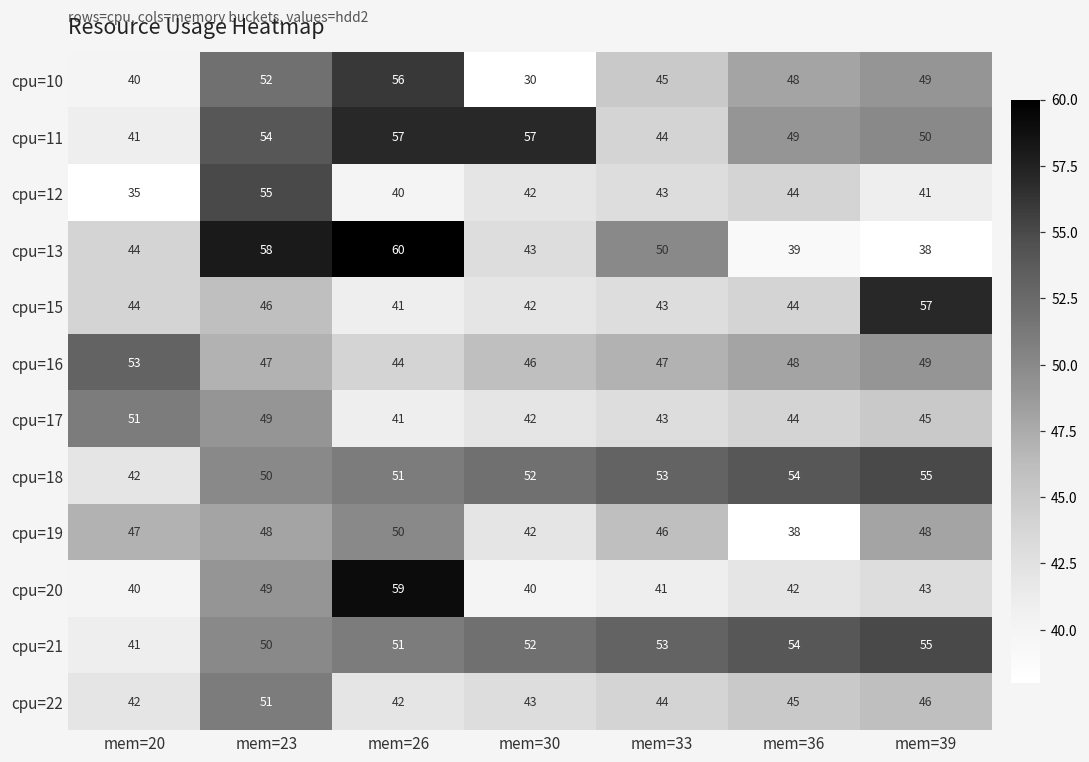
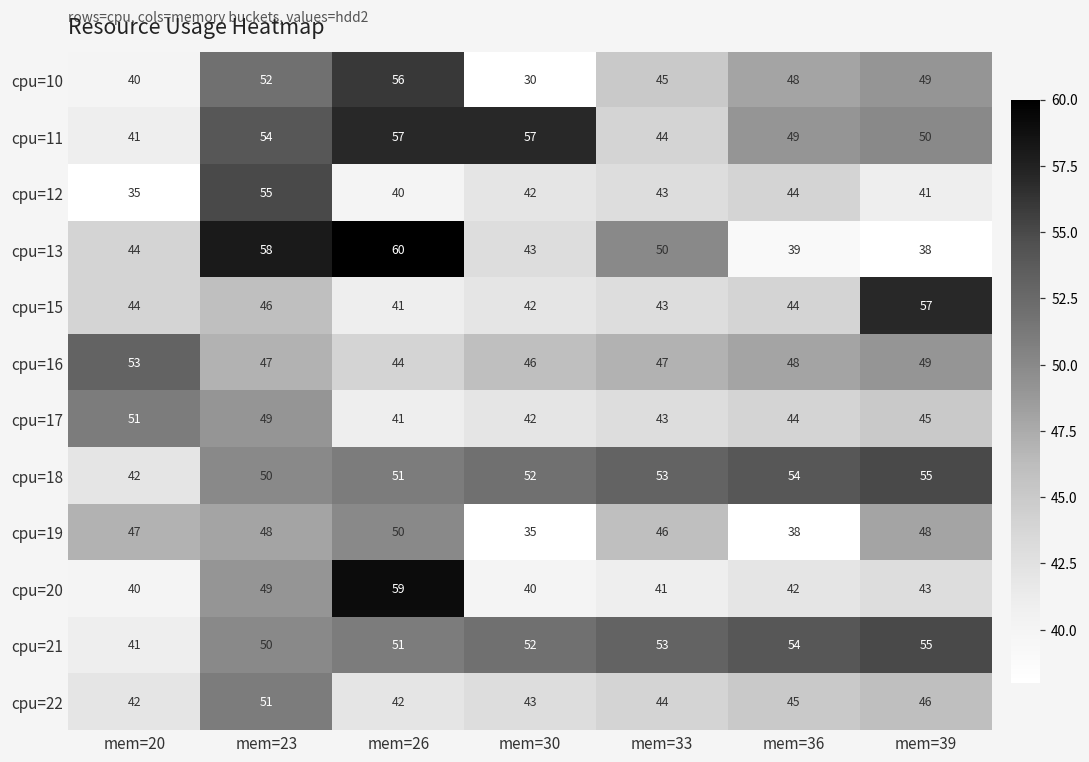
  {
    "cpu=10": {
      "mem=20": 40,
      "mem=23": 52,
      "mem=26": 56,
      "mem=30": 30,
      "mem=33": 45,
      "mem=36": 48,
      "mem=39": 49
    },
    "cpu=11": {
      "mem=20": 41,
      "mem=23": 54,
      "mem=26": 57,
      "mem=30": 57,
      "mem=33": 44,
      "mem=36": 49,
      "mem=39": 50
    },
    "cpu=12": {
      "mem=20": 35,
      "mem=23": 55,
      "mem=26": 40,
      "mem=30": 42,
      "mem=33": 43,
      "mem=36": 44,
      "mem=39": 41
    },
    "cpu=13": {
      "mem=20": 44,
      "mem=23": 58,
      "mem=26": 60,
      "mem=30": 43,
      "mem=33": 50,
      "mem=36": 39,
      "mem=39": 38
    },
    "cpu=15": {
      "mem=20": 44,
      "mem=23": 46,
      "mem=26": 41,
      "mem=30": 42,
      "mem=33": 43,
      "mem=36": 44,
      "mem=39": 57
    },
    "cpu=16": {
      "mem=20": 53,
      "mem=23": 47,
      "mem=26": 44,
      "mem=30": 46,
      "mem=33": 47,
      "mem=36": 48,
      "mem=39": 49
    },
    "cpu=17": {
      "mem=20": 51,
      "mem=23": 49,
      "mem=26": 41,
      "mem=30": 42,
      "mem=33": 43,
      "mem=36": 44,
      "mem=39": 45
    },
    "cpu=18": {
      "mem=20": 42,
      "mem=23": 50,
      "mem=26": 51,
      "mem=30": 52,
      "mem=33": 53,
      "mem=36": 54,
      "mem=39": 55
    },
    "cpu=19": {
      "mem=20": 47,
      "mem=23": 48,
      "mem=26": 50,
-     "mem=30": 42,
+     "mem=30": 35,
      "mem=33": 46,
      "mem=36": 38,
      "mem=39": 48
    },
    "cpu=20": {
      "mem=20": 40,
      "mem=23": 49,
      "mem=26": 59,
      "mem=30": 40,
      "mem=33": 41,
      "mem=36": 42,
      "mem=39": 43
    },
    "cpu=21": {
      "mem=20": 41,
      "mem=23": 50,
      "mem=26": 51,
      "mem=30": 52,
      "mem=33": 53,
      "mem=36": 54,
      "mem=39": 55
    },
    "cpu=22": {
      "mem=20": 42,
      "mem=23": 51,
      "mem=26": 42,
      "mem=30": 43,
      "mem=33": 44,
      "mem=36": 45,
      "mem=39": 46
    }
  }
